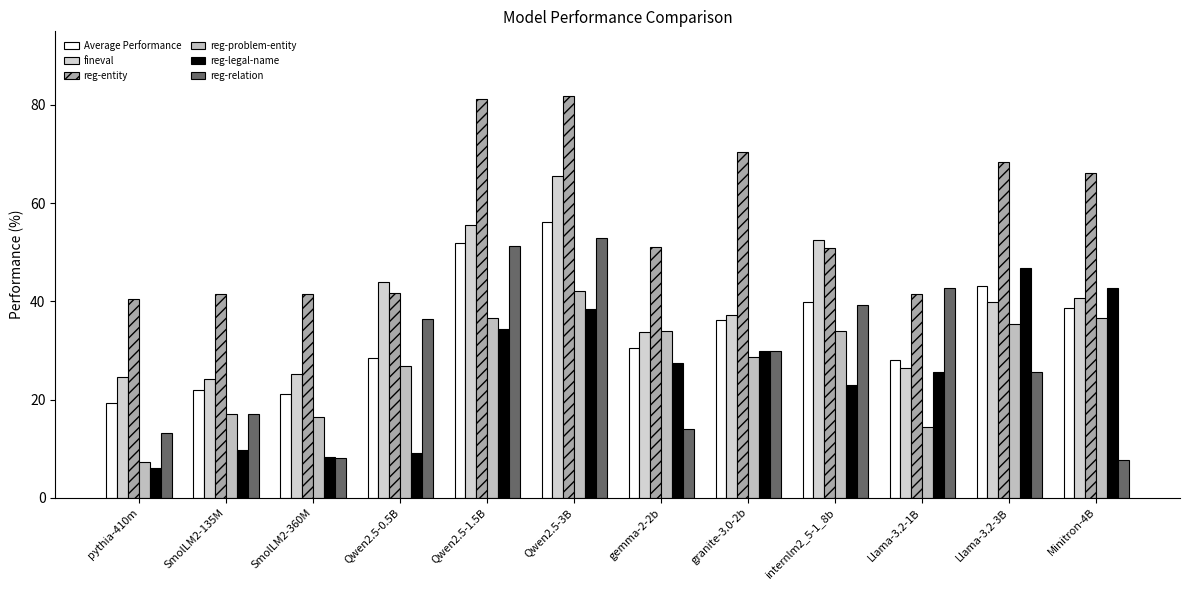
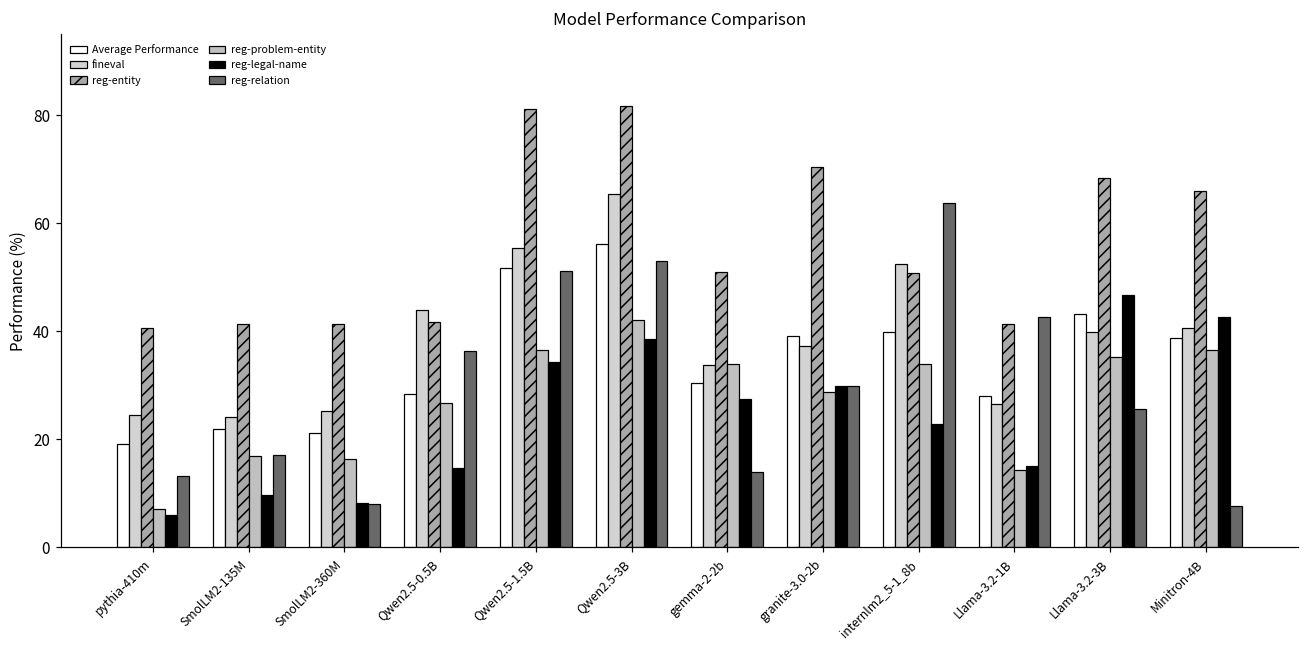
  {
    "Average Performance": {
      "pythia-410m": 19,
      "SmolLM2-135M": 22,
      "SmolLM2-360M": 21,
      "Qwen2.5-0.5B": 28,
      "Qwen2.5-1.5B": 52,
      "Qwen2.5-3B": 56,
      "gemma-2-2b": 30,
-     "granite-3.0-2b": 36,
+     "granite-3.0-2b": 39,
      "internlm2_5-1_8b": 40,
      "Llama-3.2-1B": 28,
      "Llama-3.2-3B": 43,
      "Minitron-4B": 39
    },
    "reg-legal-name": {
      "pythia-410m": 6,
      "SmolLM2-135M": 10,
      "SmolLM2-360M": 8,
-     "Qwen2.5-0.5B": 9,
+     "Qwen2.5-0.5B": 15,
      "Qwen2.5-1.5B": 34,
      "Qwen2.5-3B": 39,
      "gemma-2-2b": 28,
      "granite-3.0-2b": 30,
      "internlm2_5-1_8b": 23,
-     "Llama-3.2-1B": 26,
+     "Llama-3.2-1B": 15,
      "Llama-3.2-3B": 47,
      "Minitron-4B": 43
    },
    "reg-relation": {
      "pythia-410m": 13,
      "SmolLM2-135M": 17,
      "SmolLM2-360M": 8,
      "Qwen2.5-0.5B": 36,
      "Qwen2.5-1.5B": 51,
      "Qwen2.5-3B": 53,
      "gemma-2-2b": 14,
      "granite-3.0-2b": 30,
-     "internlm2_5-1_8b": 39,
+     "internlm2_5-1_8b": 64,
      "Llama-3.2-1B": 43,
      "Llama-3.2-3B": 26,
      "Minitron-4B": 8
    }
  }
